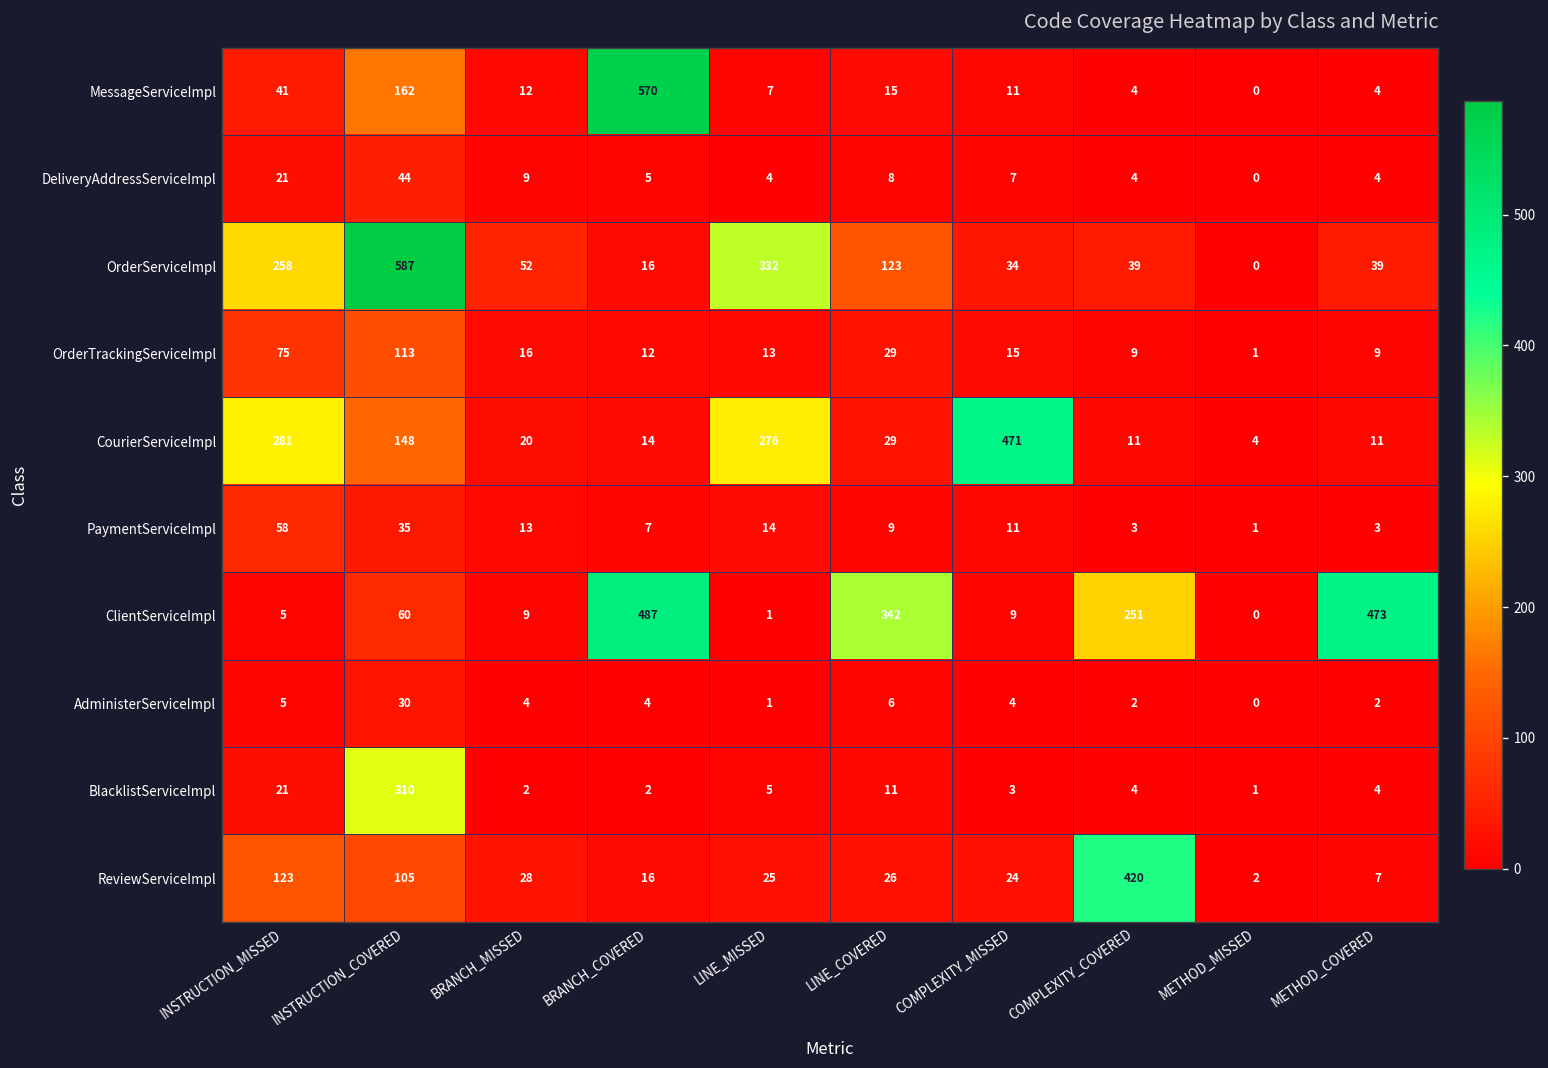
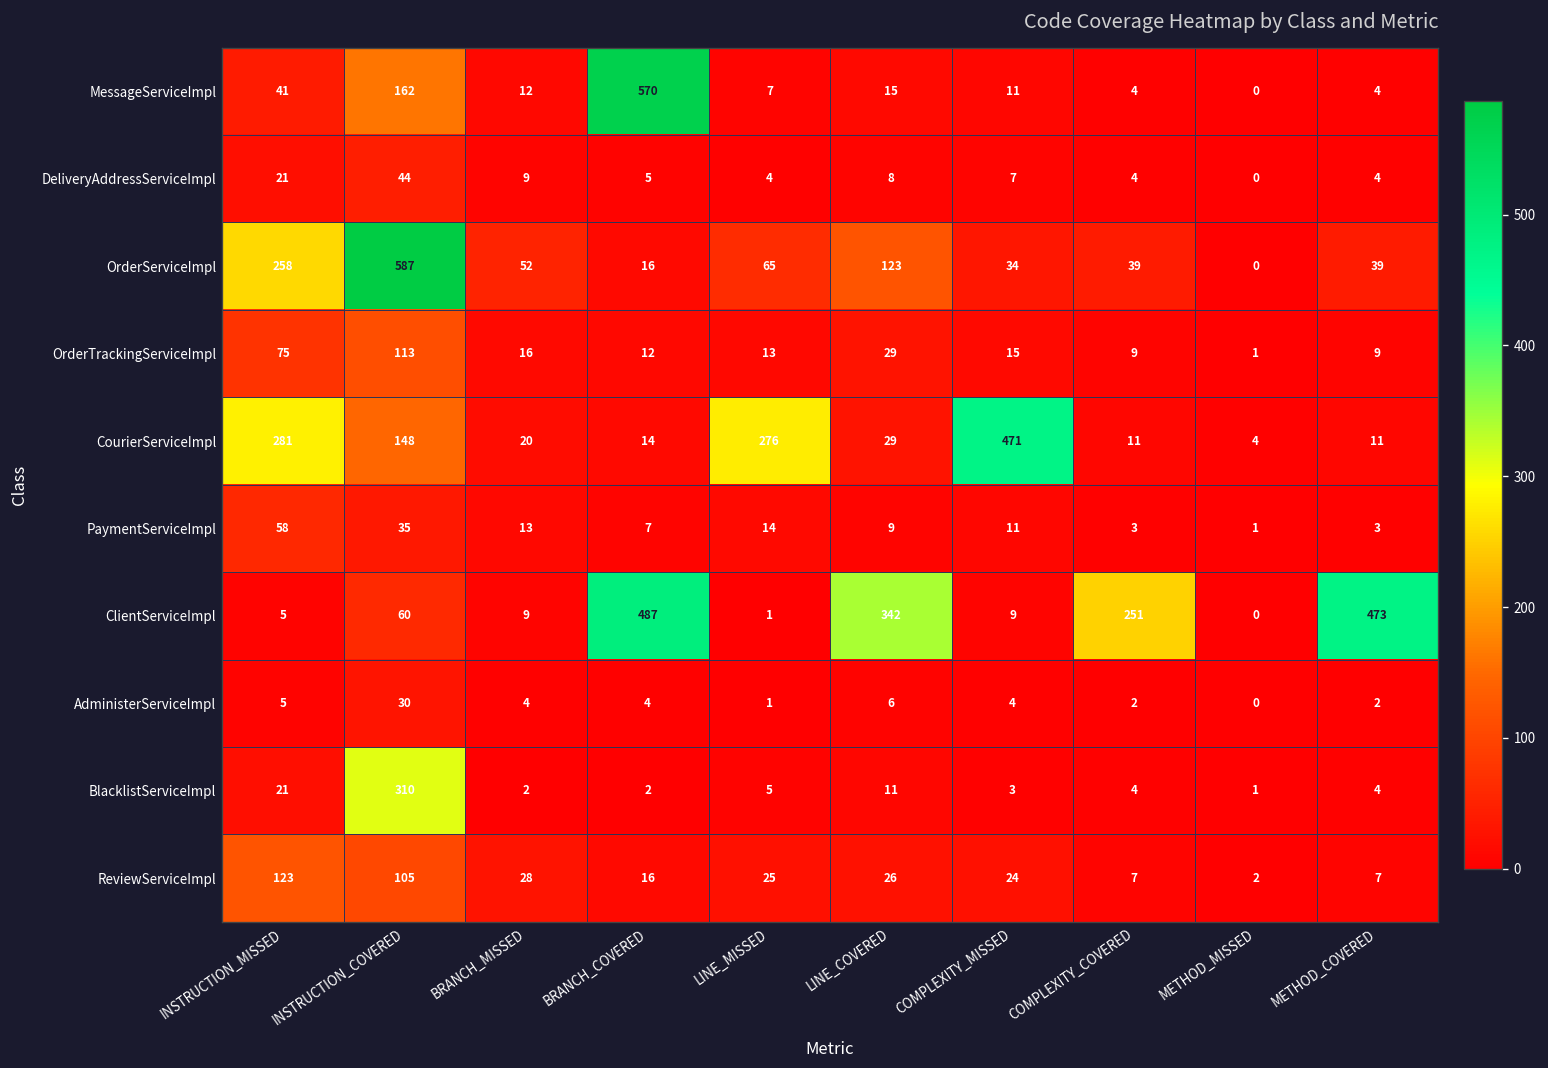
  {
    "MessageServiceImpl": {
      "INSTRUCTION_MISSED": 41,
      "INSTRUCTION_COVERED": 162,
      "BRANCH_MISSED": 12,
      "BRANCH_COVERED": 570,
      "LINE_MISSED": 7,
      "LINE_COVERED": 15,
      "COMPLEXITY_MISSED": 11,
      "COMPLEXITY_COVERED": 4,
      "METHOD_MISSED": 0,
      "METHOD_COVERED": 4
    },
    "DeliveryAddressServiceImpl": {
      "INSTRUCTION_MISSED": 21,
      "INSTRUCTION_COVERED": 44,
      "BRANCH_MISSED": 9,
      "BRANCH_COVERED": 5,
      "LINE_MISSED": 4,
      "LINE_COVERED": 8,
      "COMPLEXITY_MISSED": 7,
      "COMPLEXITY_COVERED": 4,
      "METHOD_MISSED": 0,
      "METHOD_COVERED": 4
    },
    "OrderServiceImpl": {
      "INSTRUCTION_MISSED": 258,
      "INSTRUCTION_COVERED": 587,
      "BRANCH_MISSED": 52,
      "BRANCH_COVERED": 16,
-     "LINE_MISSED": 332,
+     "LINE_MISSED": 65,
      "LINE_COVERED": 123,
      "COMPLEXITY_MISSED": 34,
      "COMPLEXITY_COVERED": 39,
      "METHOD_MISSED": 0,
      "METHOD_COVERED": 39
    },
    "OrderTrackingServiceImpl": {
      "INSTRUCTION_MISSED": 75,
      "INSTRUCTION_COVERED": 113,
      "BRANCH_MISSED": 16,
      "BRANCH_COVERED": 12,
      "LINE_MISSED": 13,
      "LINE_COVERED": 29,
      "COMPLEXITY_MISSED": 15,
      "COMPLEXITY_COVERED": 9,
      "METHOD_MISSED": 1,
      "METHOD_COVERED": 9
    },
    "CourierServiceImpl": {
      "INSTRUCTION_MISSED": 281,
      "INSTRUCTION_COVERED": 148,
      "BRANCH_MISSED": 20,
      "BRANCH_COVERED": 14,
      "LINE_MISSED": 276,
      "LINE_COVERED": 29,
      "COMPLEXITY_MISSED": 471,
      "COMPLEXITY_COVERED": 11,
      "METHOD_MISSED": 4,
      "METHOD_COVERED": 11
    },
    "PaymentServiceImpl": {
      "INSTRUCTION_MISSED": 58,
      "INSTRUCTION_COVERED": 35,
      "BRANCH_MISSED": 13,
      "BRANCH_COVERED": 7,
      "LINE_MISSED": 14,
      "LINE_COVERED": 9,
      "COMPLEXITY_MISSED": 11,
      "COMPLEXITY_COVERED": 3,
      "METHOD_MISSED": 1,
      "METHOD_COVERED": 3
    },
    "ClientServiceImpl": {
      "INSTRUCTION_MISSED": 5,
      "INSTRUCTION_COVERED": 60,
      "BRANCH_MISSED": 9,
      "BRANCH_COVERED": 487,
      "LINE_MISSED": 1,
      "LINE_COVERED": 342,
      "COMPLEXITY_MISSED": 9,
      "COMPLEXITY_COVERED": 251,
      "METHOD_MISSED": 0,
      "METHOD_COVERED": 473
    },
    "AdministerServiceImpl": {
      "INSTRUCTION_MISSED": 5,
      "INSTRUCTION_COVERED": 30,
      "BRANCH_MISSED": 4,
      "BRANCH_COVERED": 4,
      "LINE_MISSED": 1,
      "LINE_COVERED": 6,
      "COMPLEXITY_MISSED": 4,
      "COMPLEXITY_COVERED": 2,
      "METHOD_MISSED": 0,
      "METHOD_COVERED": 2
    },
    "BlacklistServiceImpl": {
      "INSTRUCTION_MISSED": 21,
      "INSTRUCTION_COVERED": 310,
      "BRANCH_MISSED": 2,
      "BRANCH_COVERED": 2,
      "LINE_MISSED": 5,
      "LINE_COVERED": 11,
      "COMPLEXITY_MISSED": 3,
      "COMPLEXITY_COVERED": 4,
      "METHOD_MISSED": 1,
      "METHOD_COVERED": 4
    },
    "ReviewServiceImpl": {
      "INSTRUCTION_MISSED": 123,
      "INSTRUCTION_COVERED": 105,
      "BRANCH_MISSED": 28,
      "BRANCH_COVERED": 16,
      "LINE_MISSED": 25,
      "LINE_COVERED": 26,
      "COMPLEXITY_MISSED": 24,
-     "COMPLEXITY_COVERED": 420,
+     "COMPLEXITY_COVERED": 7,
      "METHOD_MISSED": 2,
      "METHOD_COVERED": 7
    }
  }
